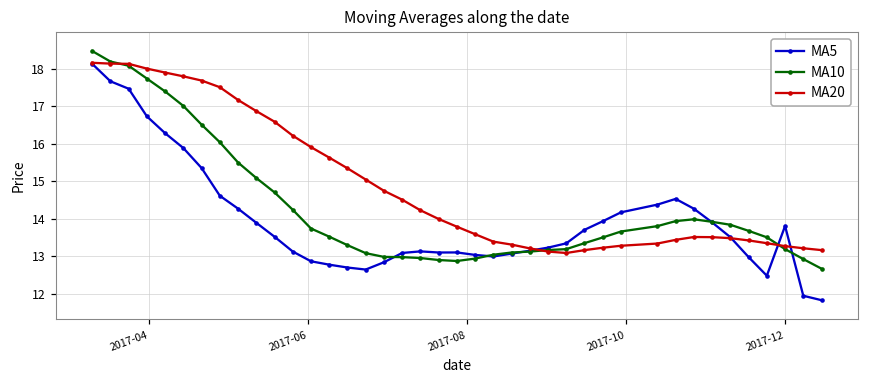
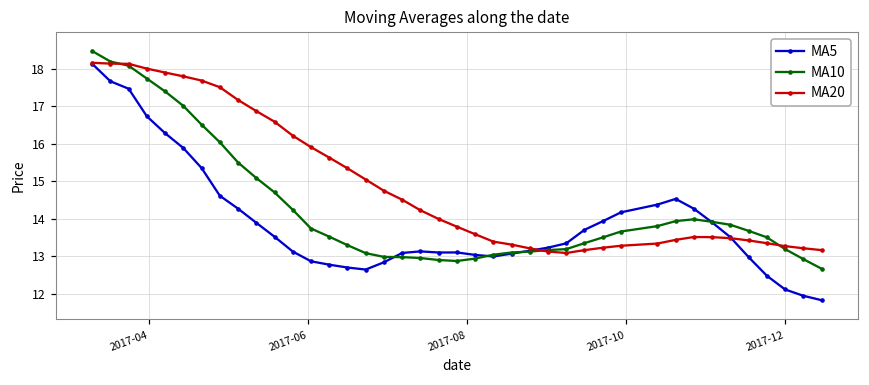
  {
    "MA5": {
-     "2017-12": 13.8
+     "2017-12": 12.1
    },
    "MA10": {
      "2017-12": 13.2
    },
    "MA20": {
      "2017-12": 13.3
    }
  }
